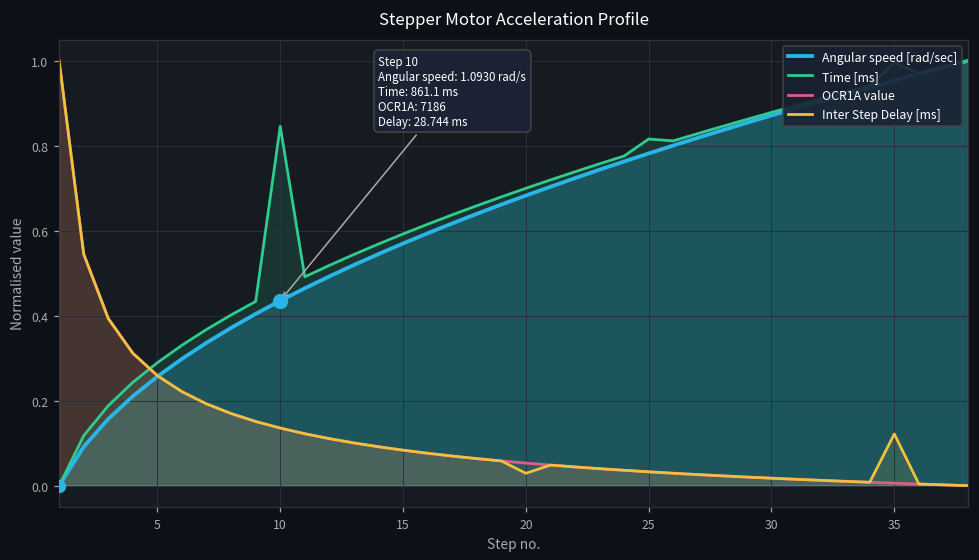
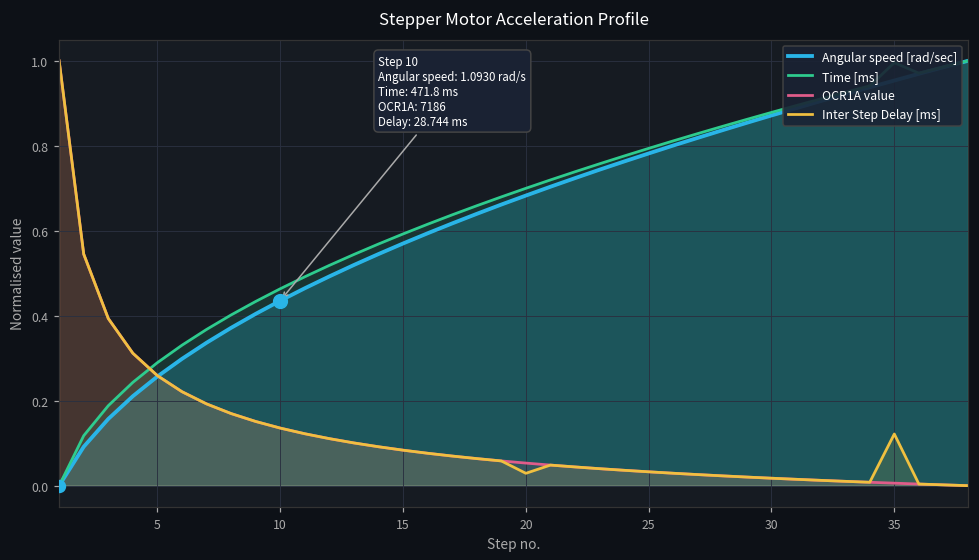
  {
    "Time [ms]": {
-     "10": 861.1,
-     "25": 0.82
+     "10": 471.8,
+     "25": 0.79
    },
    "OCR1A value": {
      "20": 0.05,
      "35": 0.01
    },
    "Inter Step Delay [ms]": {
      "20": 0.03,
      "35": 0.12
    }
  }
